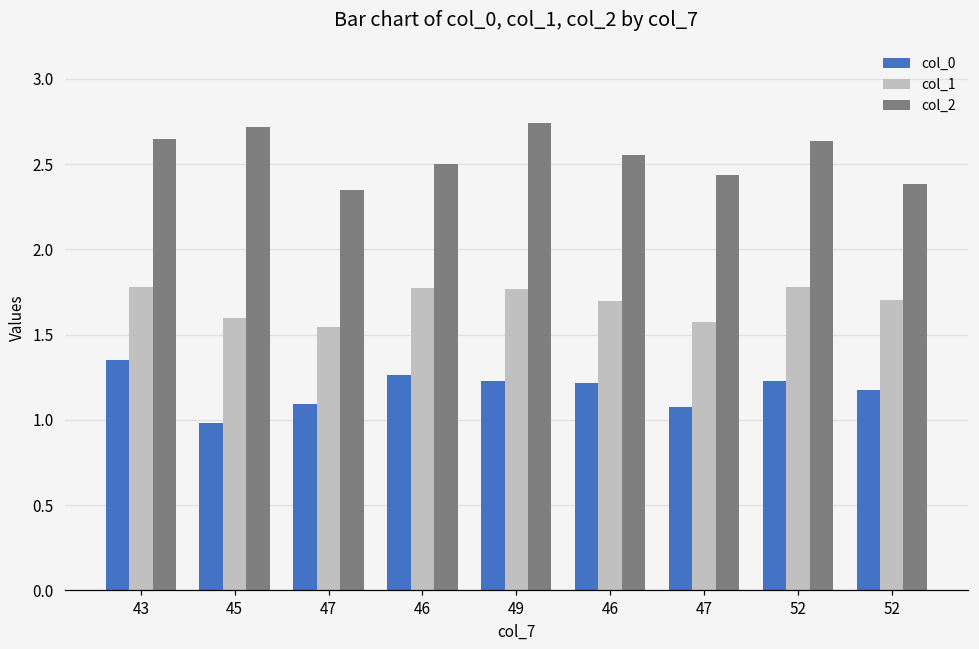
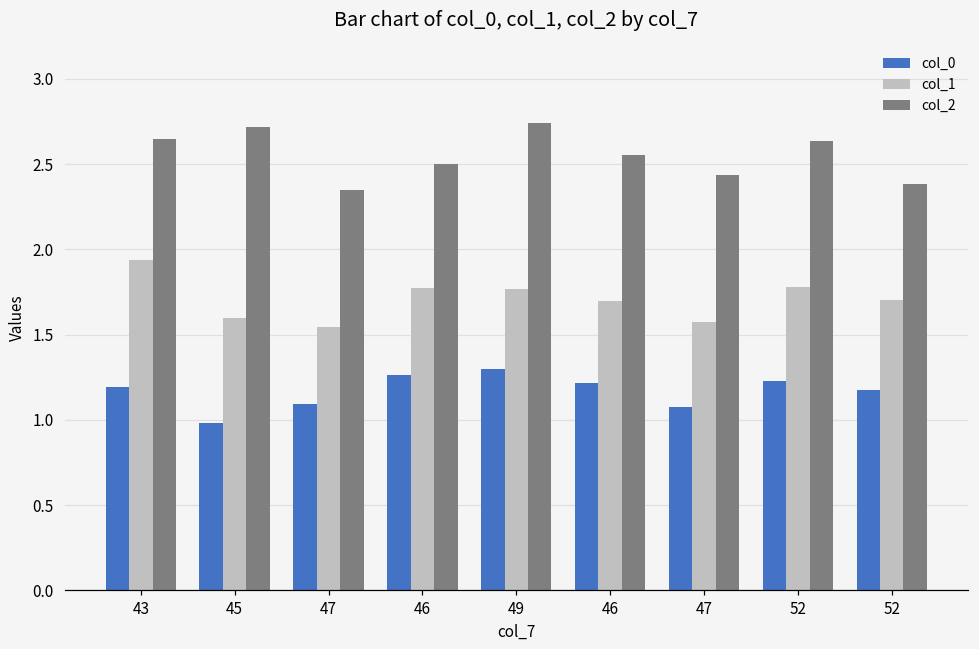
  {
    "col_0": {
-     "43": 1.35,
+     "43": 1.20,
      "45": 0.98,
-     "49": 1.23
+     "49": 1.30
    },
    "col_1": {
-     "43": 1.78,
+     "43": 1.94,
      "45": 1.60,
      "49": 1.77
    },
    "col_2": {
      "43": 2.65,
      "45": 2.72,
      "49": 2.74
    }
  }
